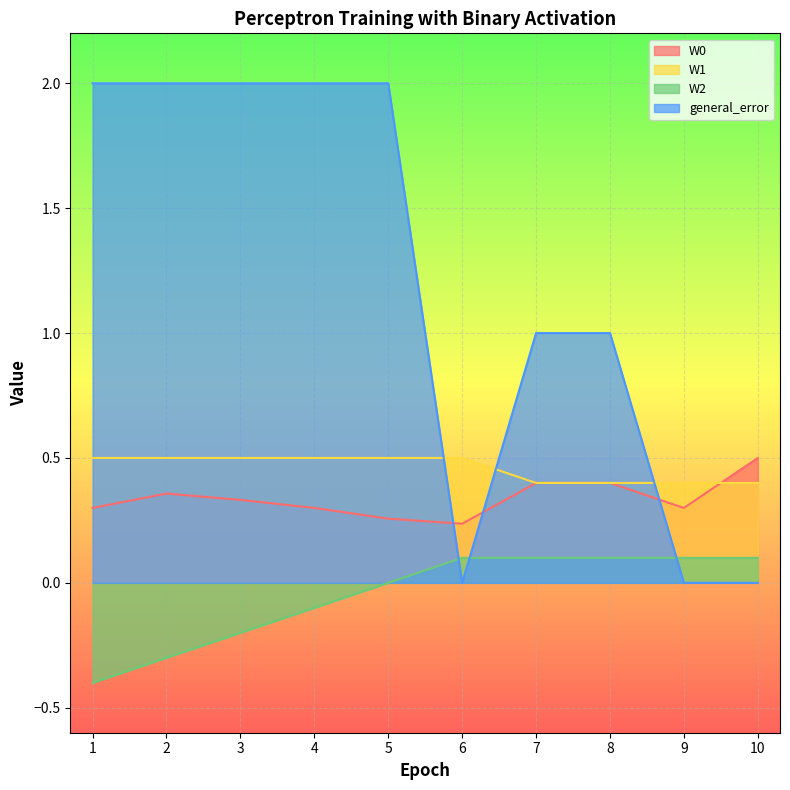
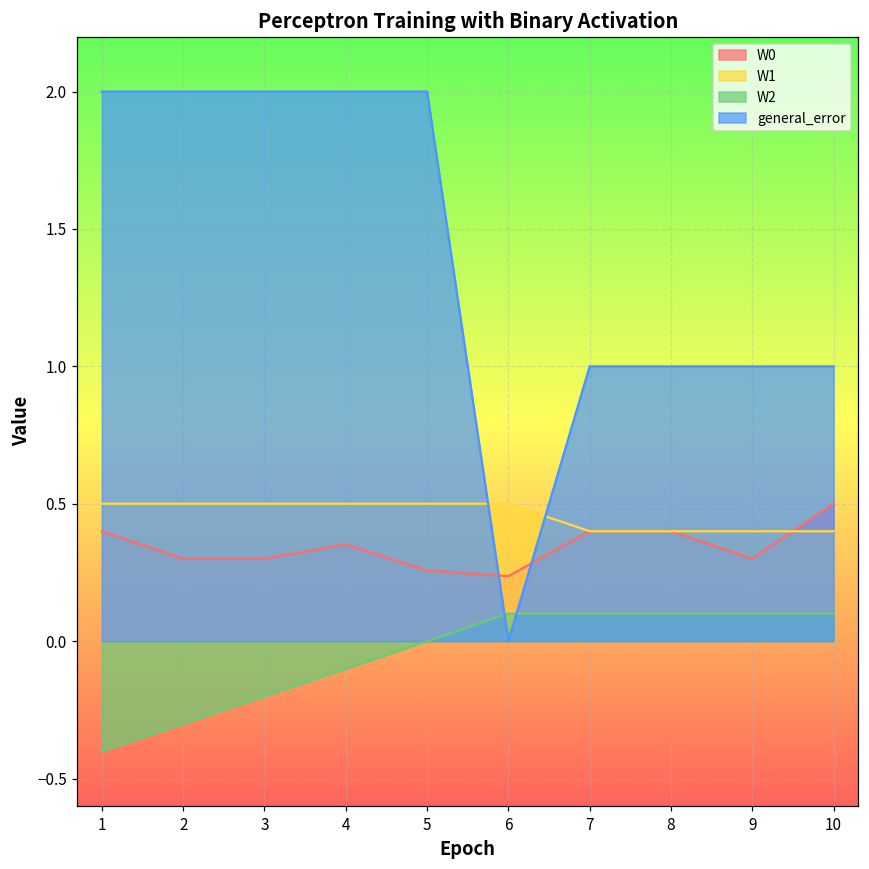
  {
    "W0": {
-     "1": 0.3,
-     "2": 0.36,
-     "3": 0.33,
-     "4": 0.30,
+     "1": 0.4,
+     "2": 0.30,
+     "3": 0.30,
+     "4": 0.35,
      "5": 0.26,
      "6": 0.24,
      "9": 0.30,
      "10": 0.50
    },
    "W1": {
      "1": 0.50,
      "2": 0.50,
      "3": 0.50,
      "4": 0.50,
      "5": 0.50,
      "6": 0.50,
      "9": 0.40,
      "10": 0.40
    },
    "general_error": {
      "1": 2,
      "2": 2,
      "3": 2,
      "4": 2,
      "5": 2,
      "6": 0,
      "7": 1,
      "8": 1,
-     "9": 0,
-     "10": 0
+     "9": 1,
+     "10": 1
    }
  }
